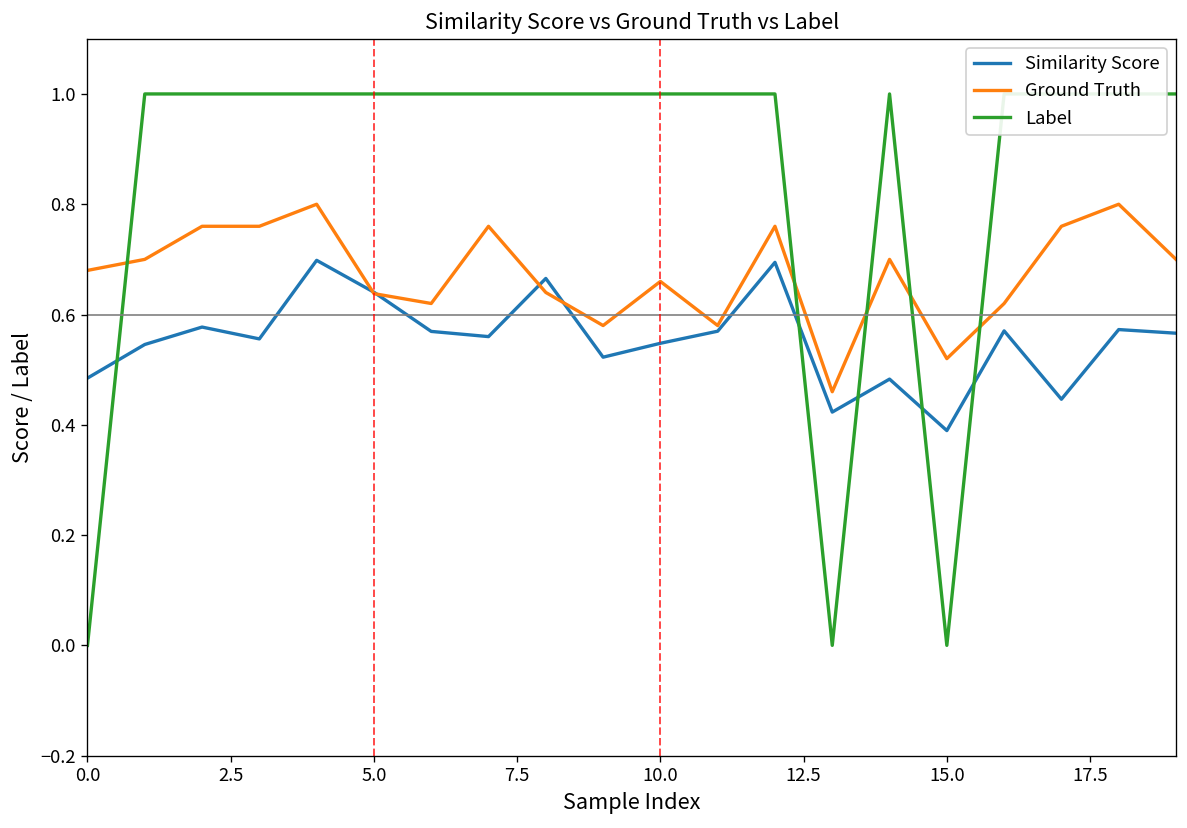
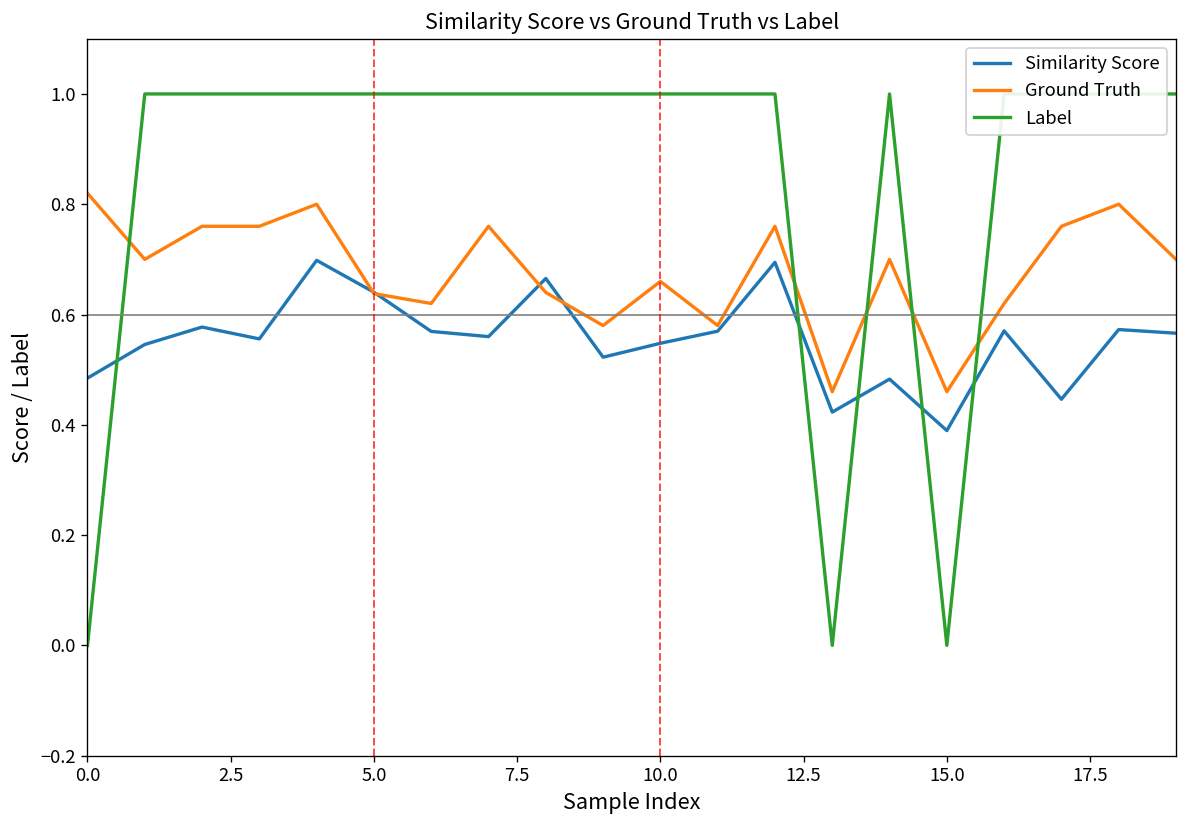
  {
    "Similarity Score": {
      "0.0": 0.48,
      "10.0": 0.55,
      "15.0": 0.39
    },
    "Ground Truth": {
-     "0.0": 0.68,
+     "0.0": 0.82,
      "10.0": 0.66,
-     "15.0": 0.52
+     "15.0": 0.46
    },
    "Label": {
      "0.0": 0.00,
      "5.0": 1.00,
      "10.0": 1.00,
      "15.0": 0.00
    }
  }
